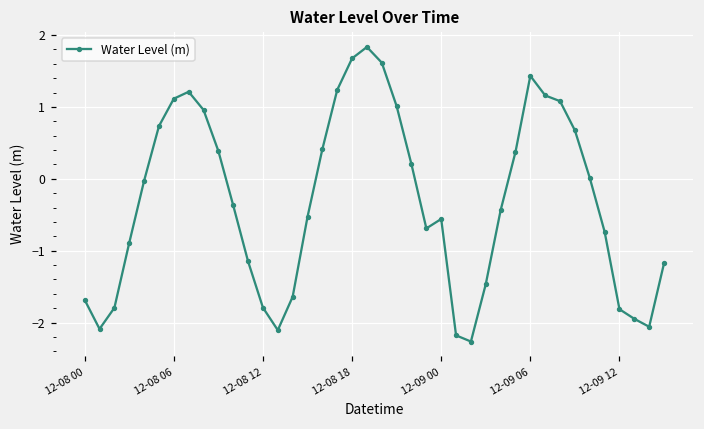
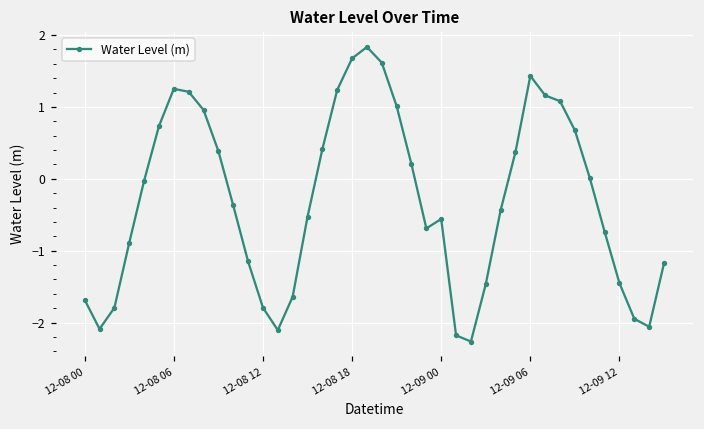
  {
    "12-08 00": -1.7,
-   "12-08 06": 1.1,
+   "12-08 06": 1.3,
    "12-08 12": -1.8,
    "12-08 18": 1.7,
    "12-09 00": -0.6,
    "12-09 06": 1.4,
-   "12-09 12": -1.8
+   "12-09 12": -1.5
  }
